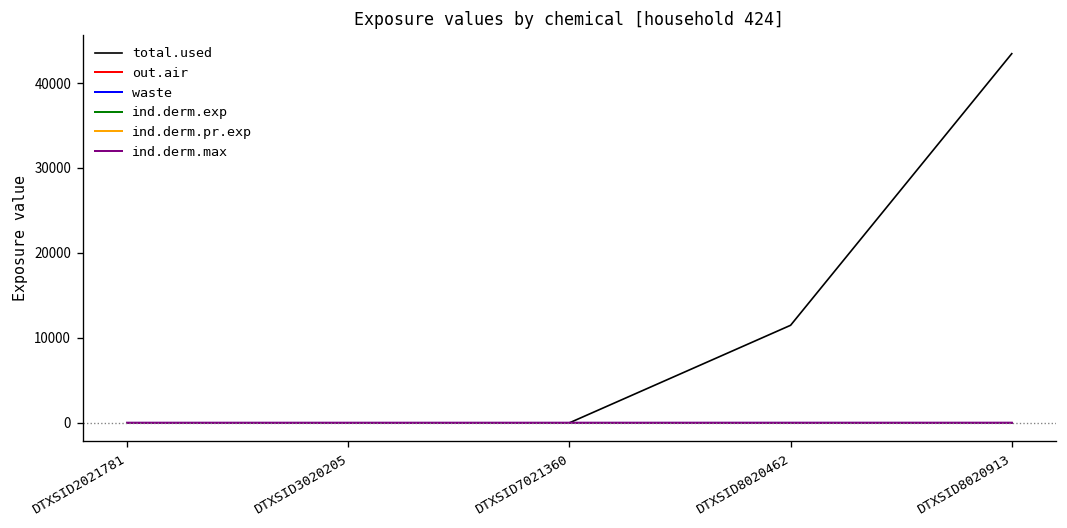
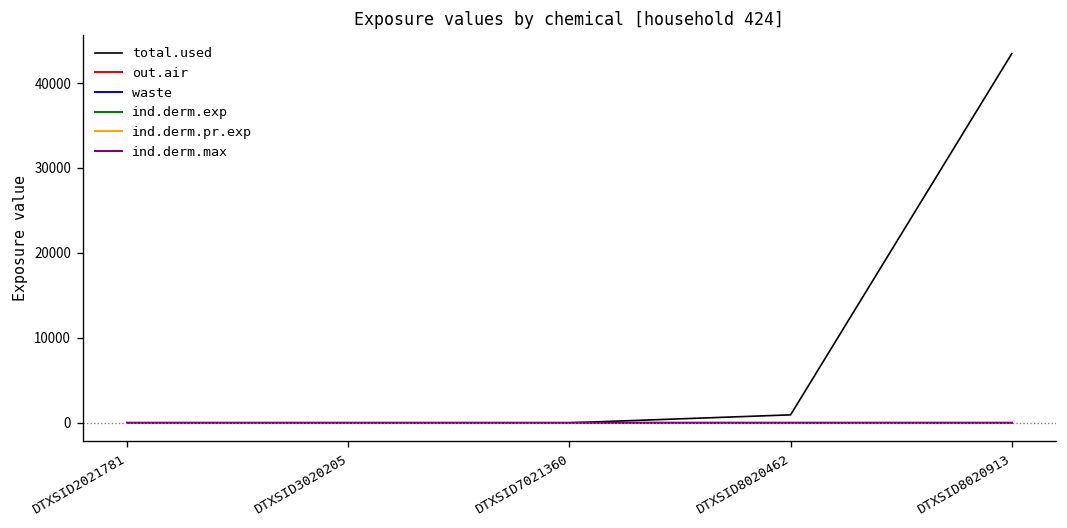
  {
    "total.used": {
-     "DTXSID8020462": 11000,
+     "DTXSID8020462": 1000,
      "DTXSID8020913": 43000
    },
    "ind.derm.max": {
      "DTXSID8020462": 0,
      "DTXSID8020913": 0
    }
  }
